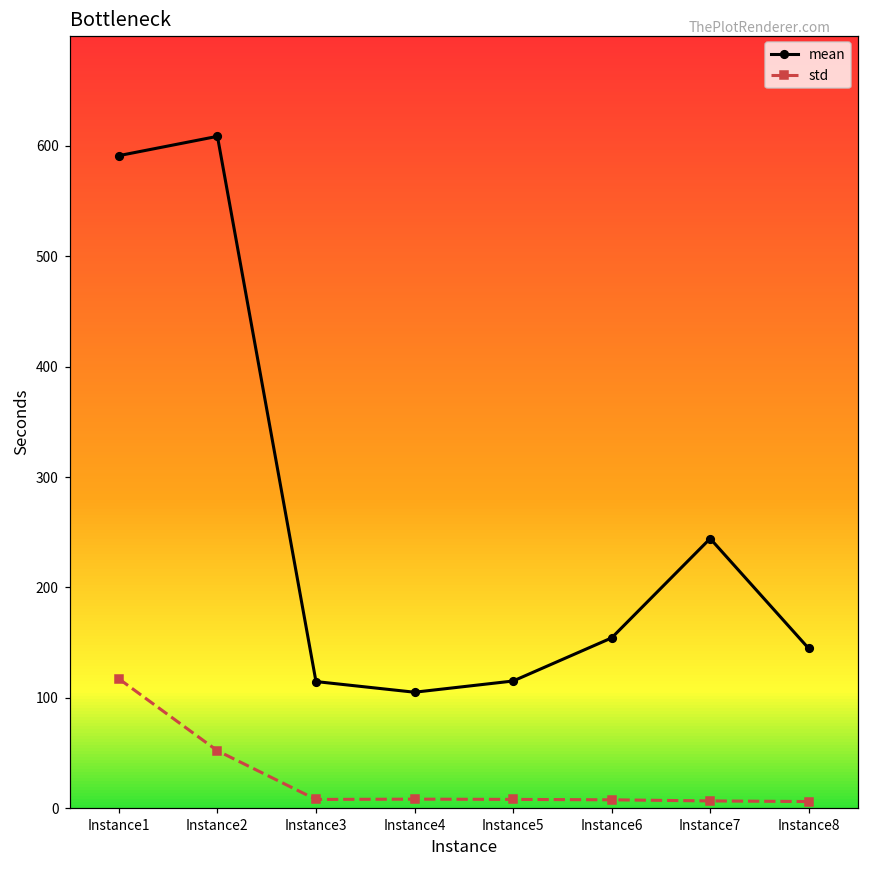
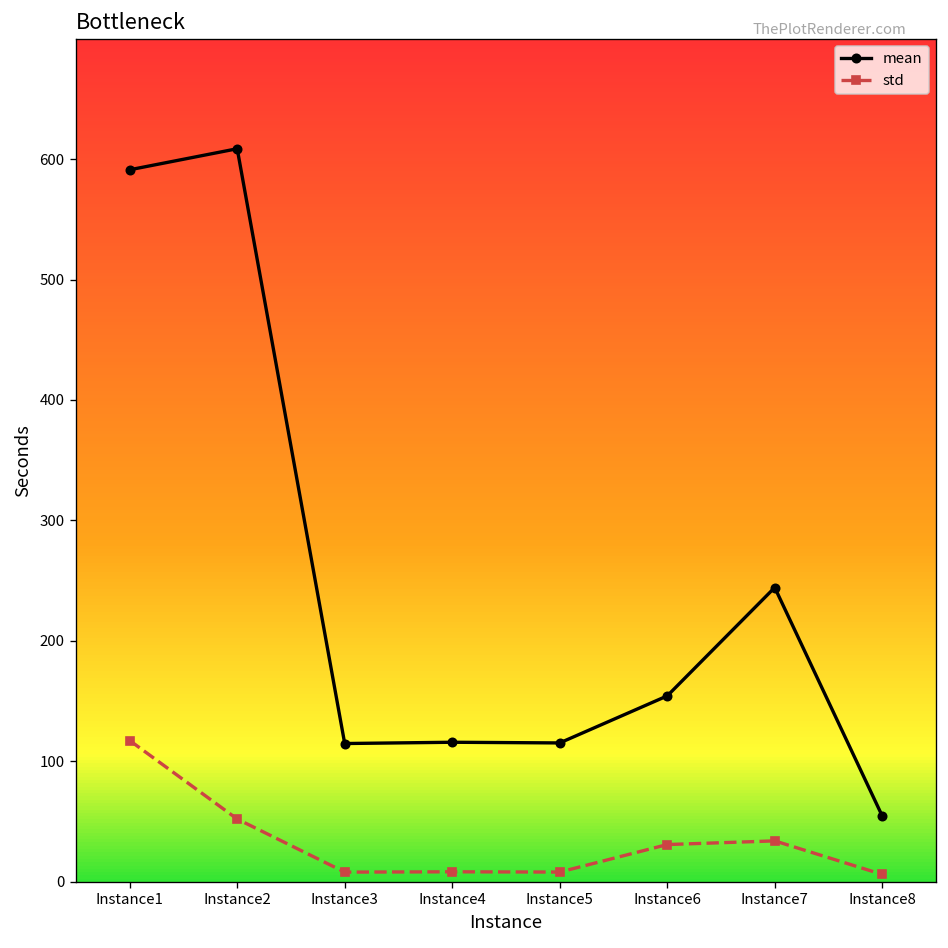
  {
    "mean": {
      "Instance1": 591,
      "Instance2": 609,
      "Instance3": 115,
-     "Instance4": 105,
+     "Instance4": 116,
      "Instance5": 115,
      "Instance6": 154,
      "Instance7": 244,
-     "Instance8": 145
+     "Instance8": 55
    },
    "std": {
      "Instance1": 117,
      "Instance2": 52,
      "Instance3": 8,
      "Instance4": 8,
      "Instance5": 8,
-     "Instance6": 8,
-     "Instance7": 7,
+     "Instance6": 31,
+     "Instance7": 34,
      "Instance8": 6
    }
  }
